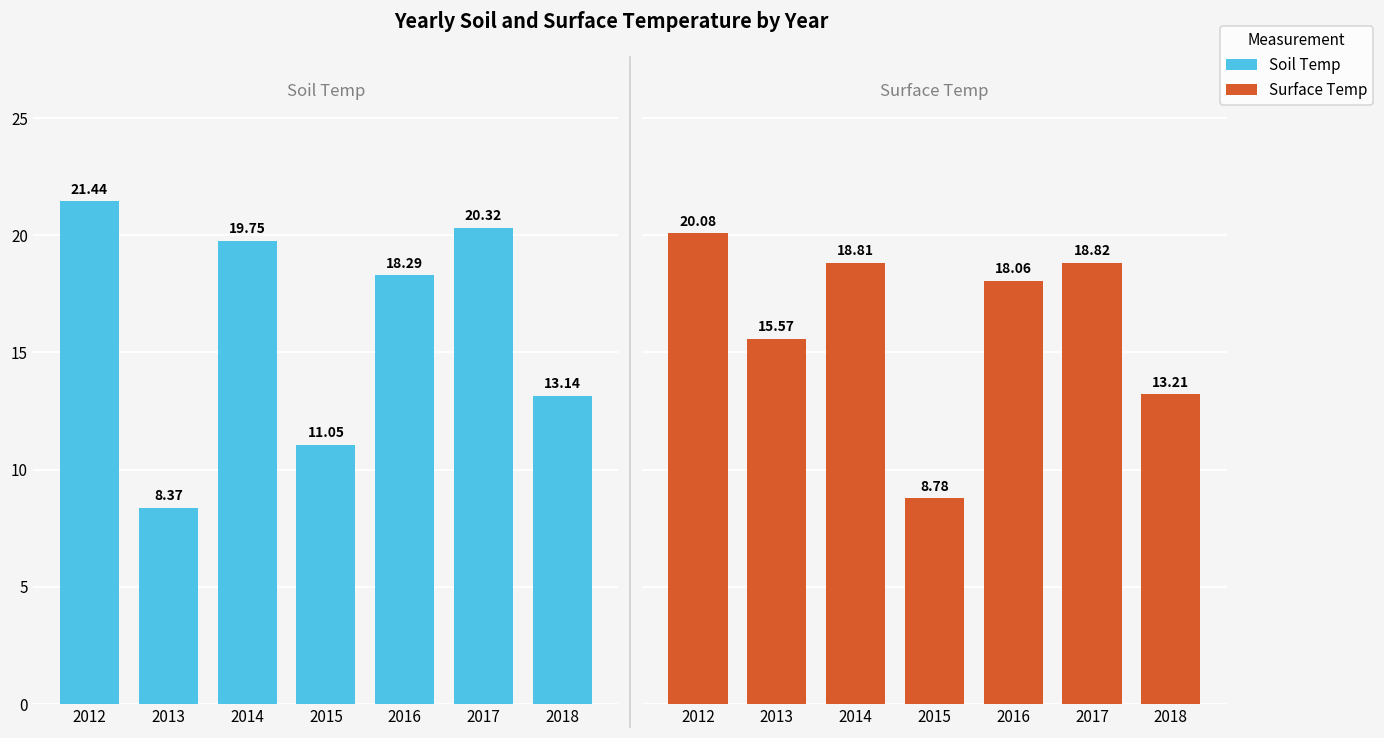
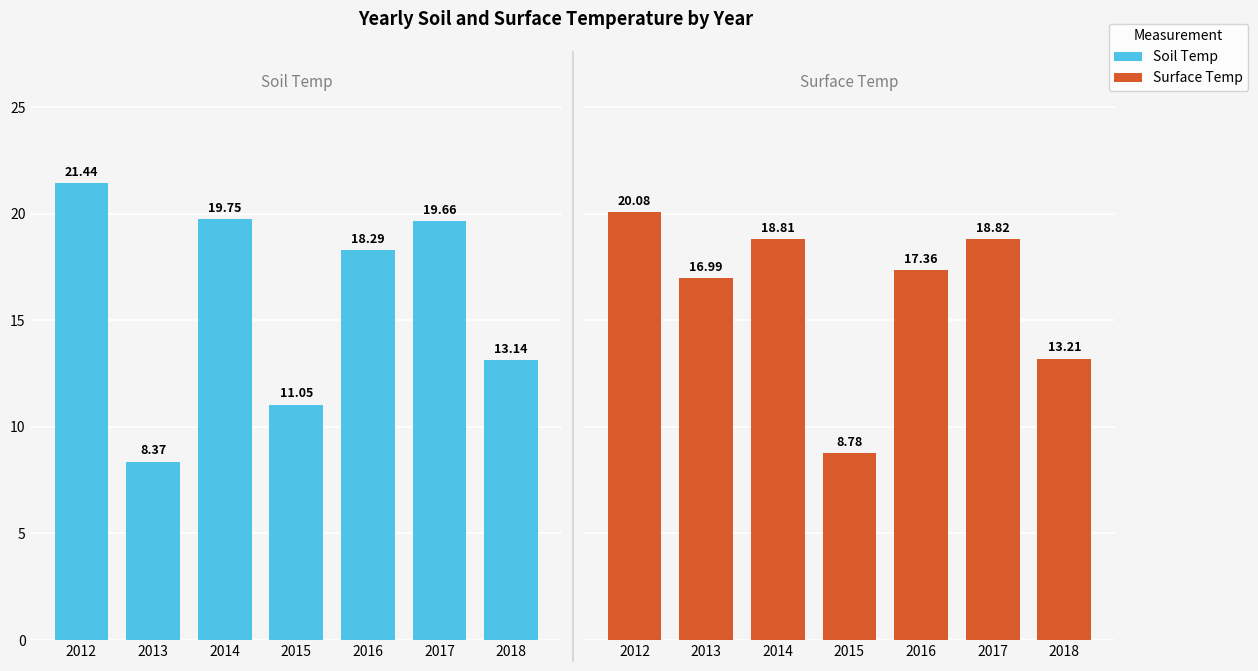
  {
    "Soil Temp": {
      "2012": 21.44,
      "2013": 8.37,
      "2014": 19.75,
      "2015": 11.05,
      "2016": 18.29,
-     "2017": 20.32,
+     "2017": 19.66,
      "2018": 13.14
    },
    "Surface Temp": {
      "2012": 20.08,
-     "2013": 15.57,
+     "2013": 16.99,
      "2014": 18.81,
      "2015": 8.78,
-     "2016": 18.06,
+     "2016": 17.36,
      "2017": 18.82,
      "2018": 13.21
    }
  }
